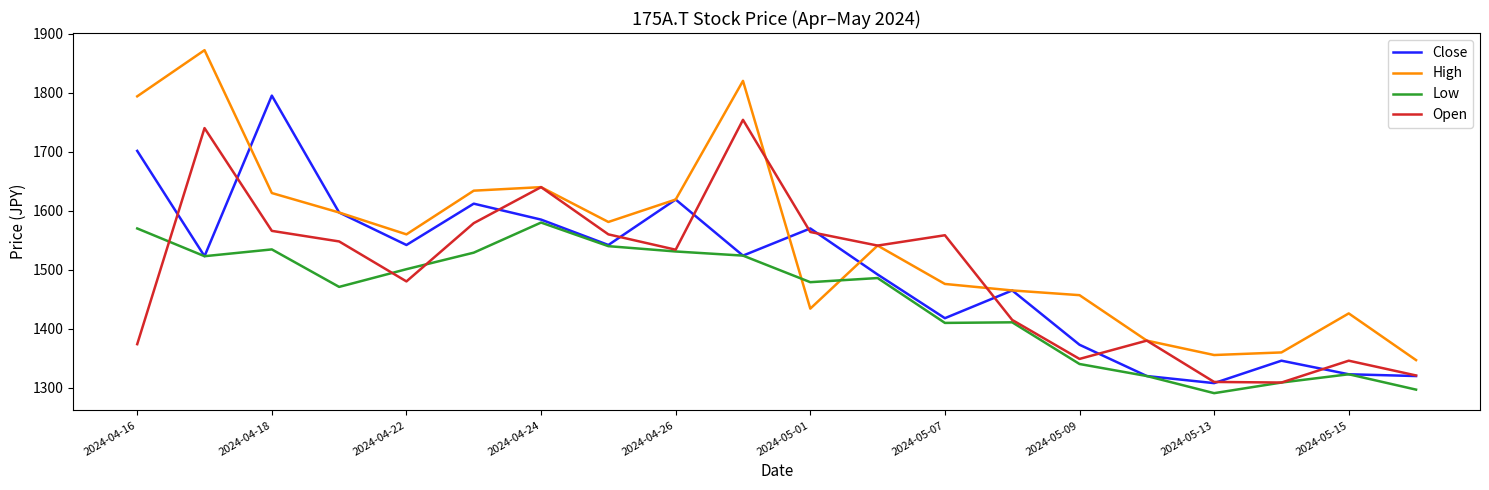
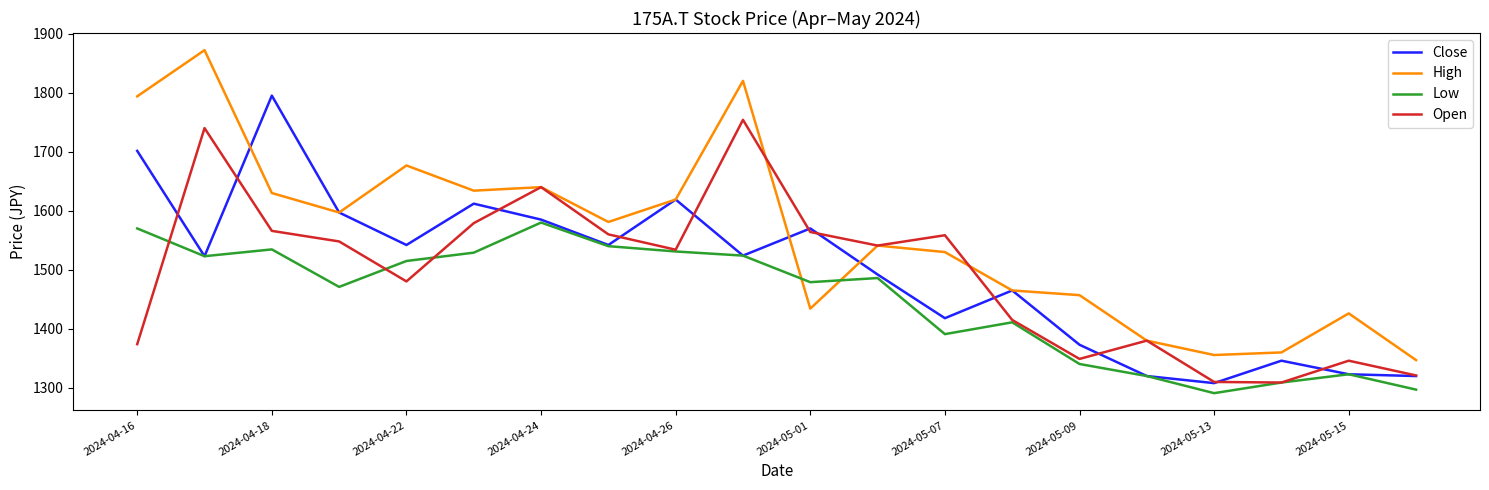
  {
    "Close": {
      "2024-04-16": 1700,
      "2024-04-18": 1800,
      "2024-04-22": 1540,
      "2024-04-24": 1590,
      "2024-05-01": 1570,
      "2024-05-07": 1420,
      "2024-05-09": 1370
    },
    "High": {
      "2024-04-16": 1790,
      "2024-04-18": 1630,
-     "2024-04-22": 1560,
+     "2024-04-22": 1680,
      "2024-05-01": 1430,
-     "2024-05-07": 1480,
+     "2024-05-07": 1530,
      "2024-05-09": 1460,
      "2024-05-13": 1360,
      "2024-05-15": 1430
    },
    "Low": {
      "2024-04-16": 1570,
      "2024-04-18": 1530,
-     "2024-04-22": 1500,
+     "2024-04-22": 1510,
      "2024-04-24": 1580,
      "2024-05-01": 1480,
-     "2024-05-07": 1410,
+     "2024-05-07": 1390,
      "2024-05-09": 1340,
      "2024-05-13": 1290
    },
    "Open": {
      "2024-04-16": 1370,
      "2024-04-18": 1570,
      "2024-04-22": 1480,
      "2024-05-01": 1560,
      "2024-05-07": 1560,
      "2024-05-09": 1350,
      "2024-05-15": 1350
    }
  }
